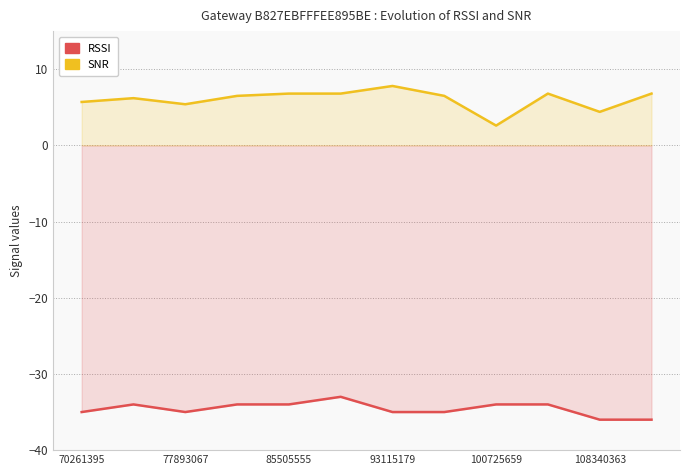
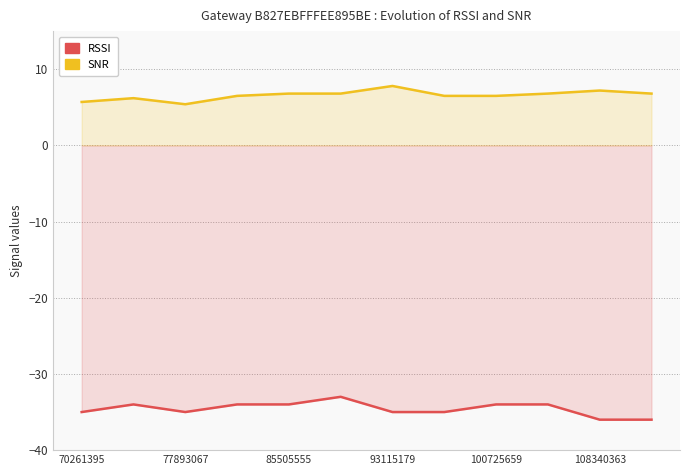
  {
    "SNR": {
      "70261395": 6,
      "77893067": 5,
      "85505555": 7,
      "93115179": 8,
-     "100725659": 3,
-     "108340363": 4
+     "100725659": 7,
+     "108340363": 7
    }
  }
